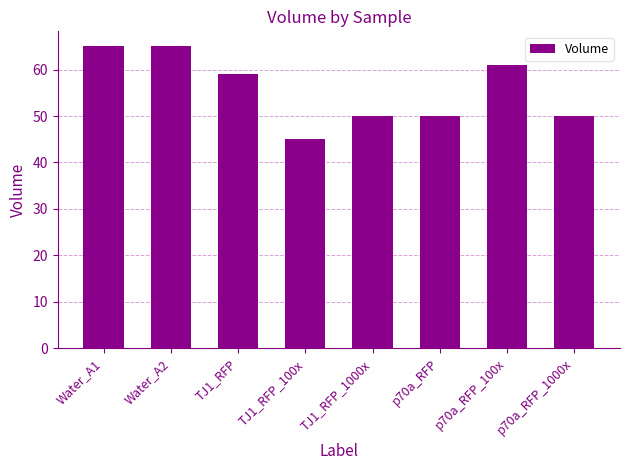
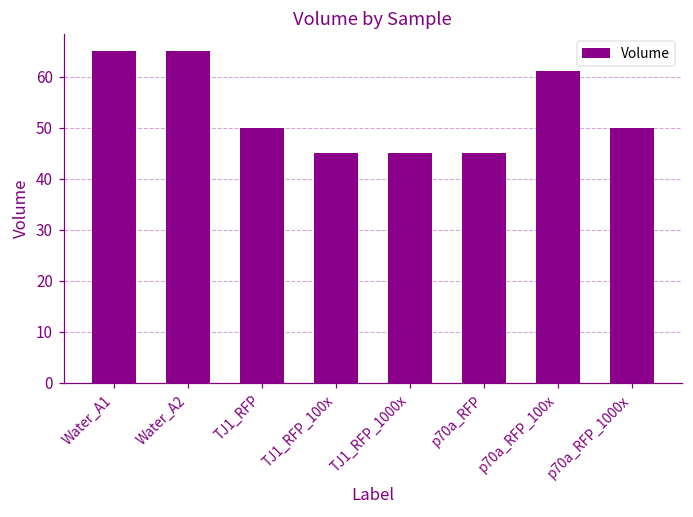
  {
    "Water_A1": 65,
    "Water_A2": 65,
-   "TJ1_RFP": 59,
+   "TJ1_RFP": 50,
    "TJ1_RFP_100x": 45,
-   "TJ1_RFP_1000x": 50,
-   "p70a_RFP": 50,
+   "TJ1_RFP_1000x": 45,
+   "p70a_RFP": 45,
    "p70a_RFP_100x": 61,
    "p70a_RFP_1000x": 50
  }
